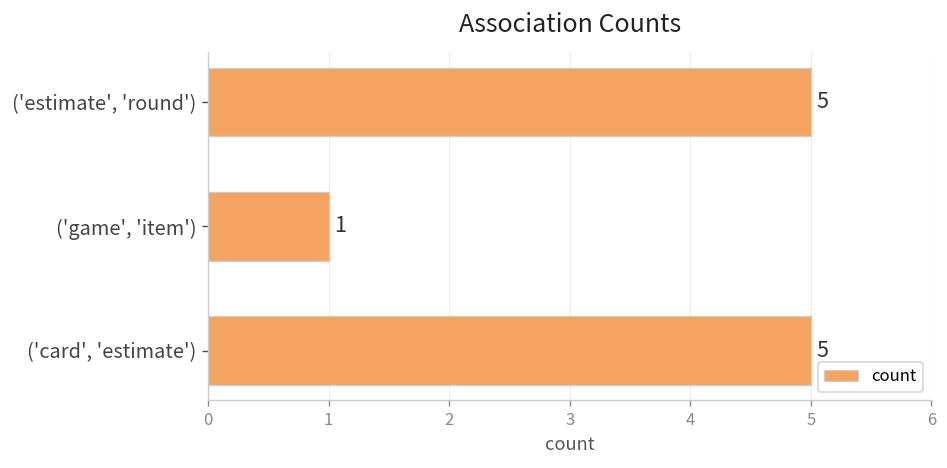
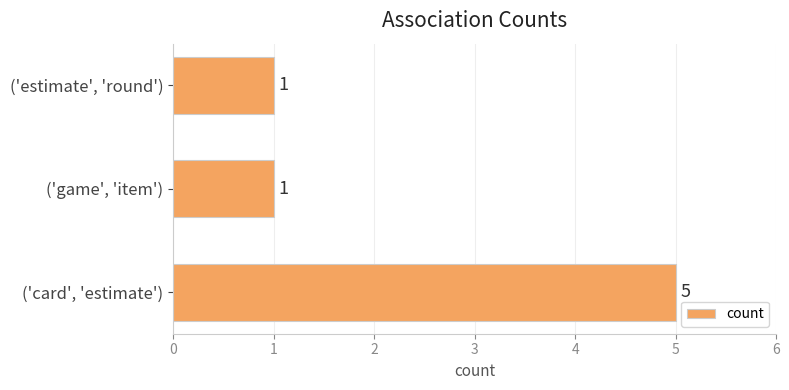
  {
-   "('estimate', 'round')": 5,
+   "('estimate', 'round')": 1,
    "('game', 'item')": 1,
    "('card', 'estimate')": 5
  }
